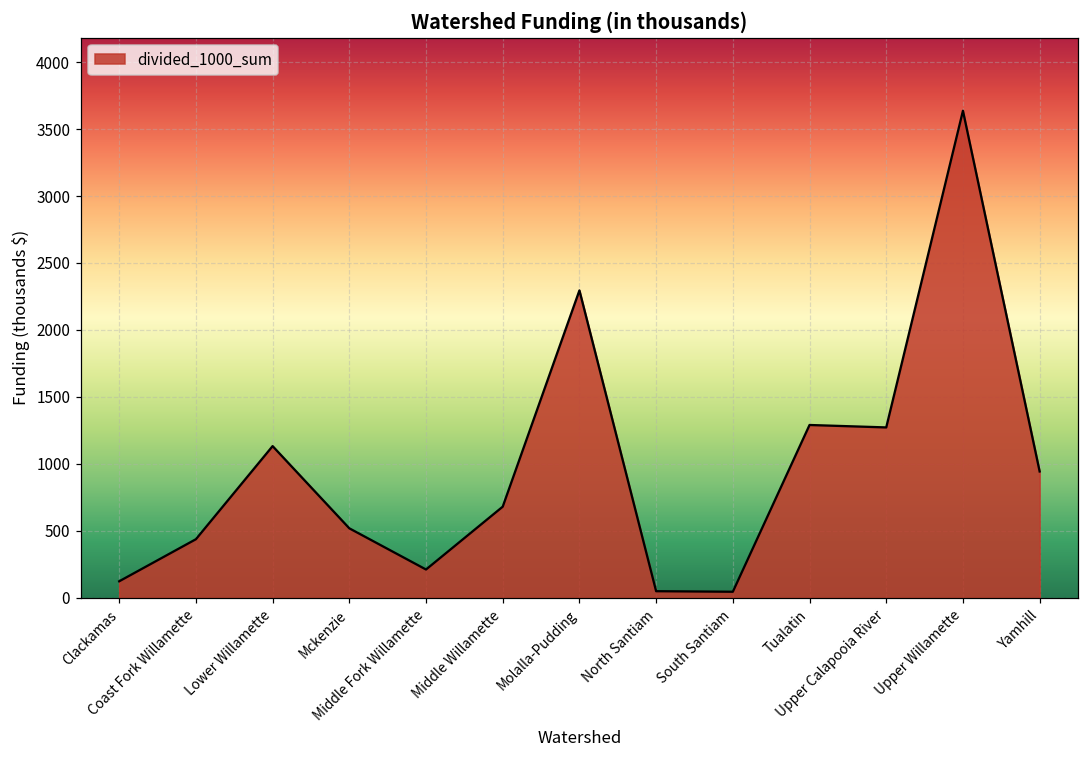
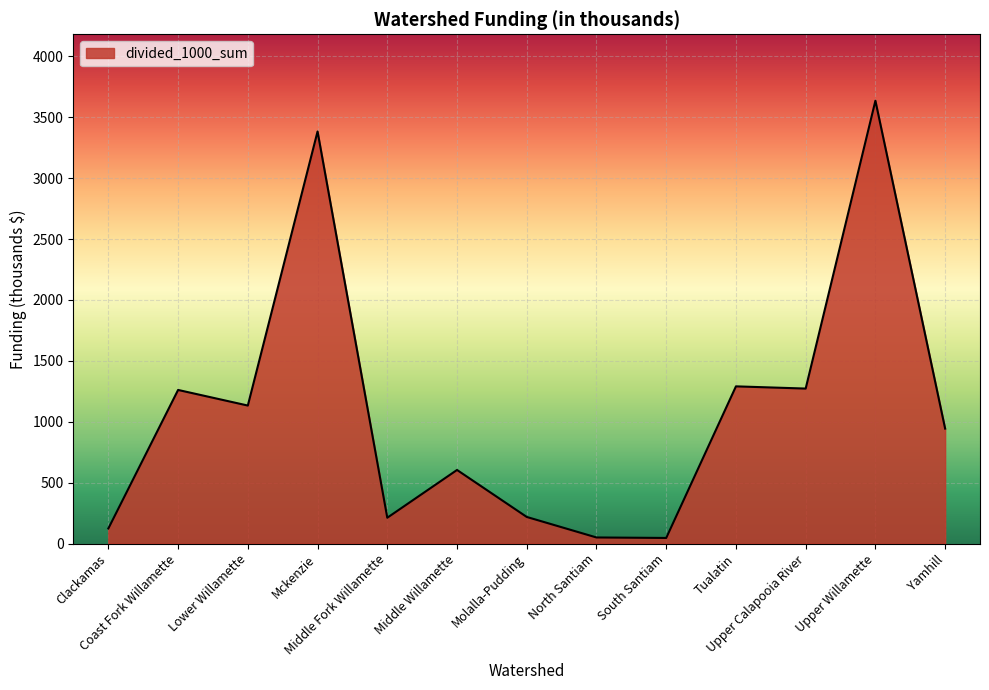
  {
    "Clackamas": 120,
-   "Coast Fork Willamette": 440,
+   "Coast Fork Willamette": 1260,
    "Lower Willamette": 1130,
-   "Mckenzie": 520,
+   "Mckenzie": 3380,
    "Middle Fork Willamette": 210,
-   "Middle Willamette": 680,
-   "Molalla-Pudding": 2300,
+   "Middle Willamette": 600,
+   "Molalla-Pudding": 220,
    "North Santiam": 50,
    "South Santiam": 50,
    "Tualatin": 1290,
    "Upper Calapooia River": 1270,
    "Upper Willamette": 3640,
    "Yamhill": 940
  }
